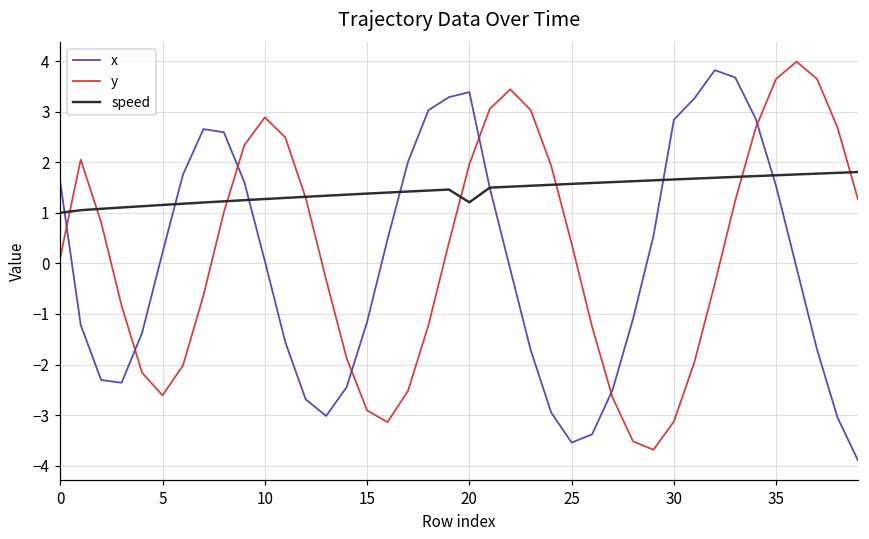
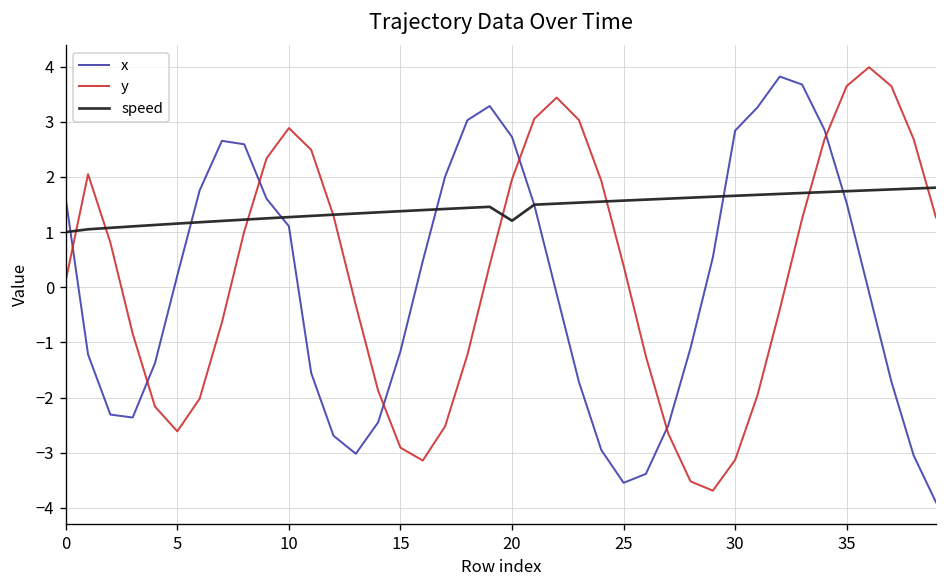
  {
    "x": {
      "0": 1.6,
      "5": 0.2,
-     "10": 0.0,
+     "10": 1.1,
      "15": -1.2,
-     "20": 3.4,
+     "20": 2.7,
      "25": -3.5,
      "30": 2.8,
      "35": 1.5
    },
    "y": {
      "0": 0.1,
      "5": -2.6,
      "10": 2.9,
      "15": -2.9,
      "20": 2.0,
      "25": 0.4,
      "30": -3.1,
      "35": 3.6
    },
    "speed": {
      "0": 1.0,
      "5": 1.2,
      "10": 1.3,
      "15": 1.4,
      "20": 1.2,
      "25": 1.6,
      "30": 1.7,
      "35": 1.7
    }
  }
